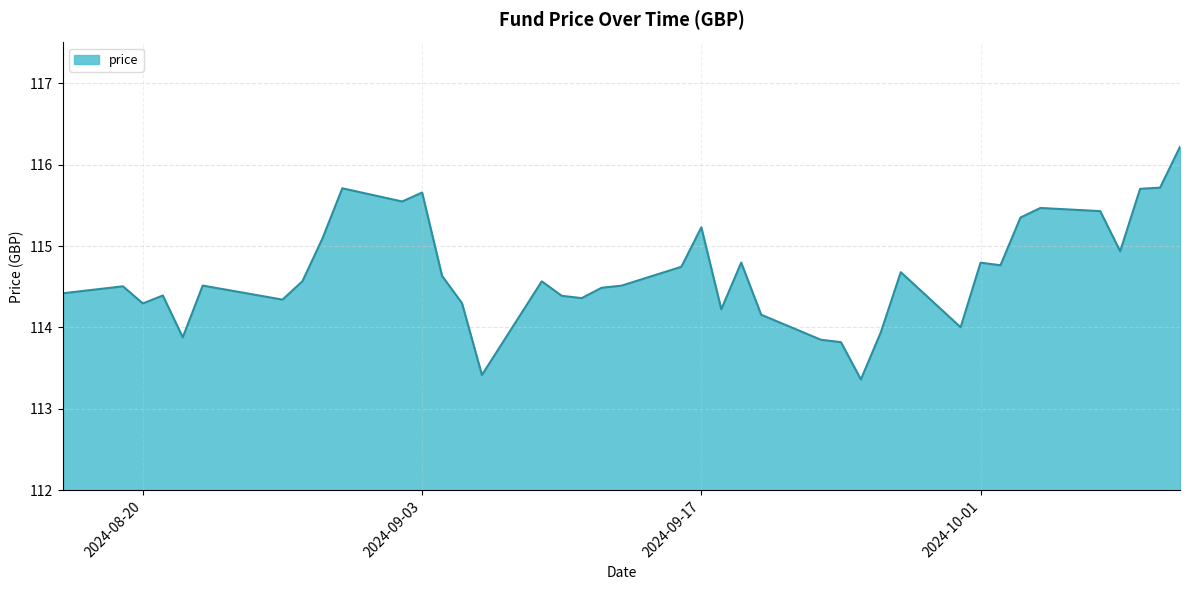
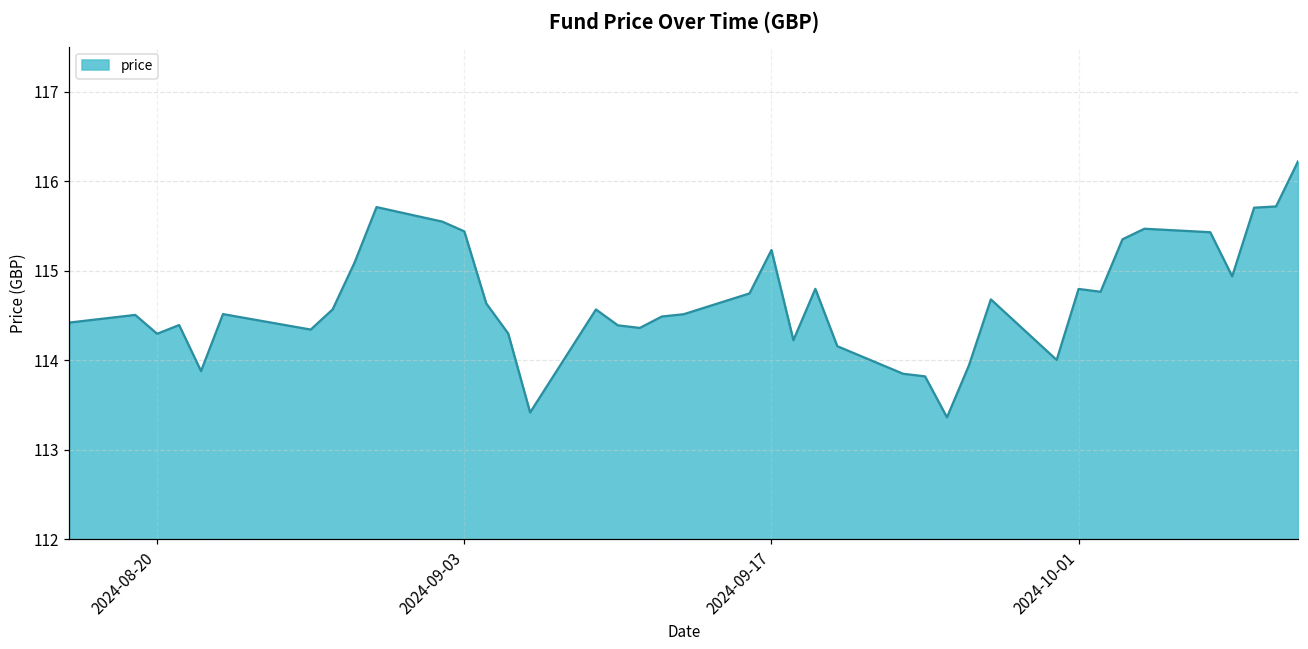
  {
    "2024-08-20": 114.3,
-   "2024-09-03": 115.7,
+   "2024-09-03": 115.4,
    "2024-09-17": 115.2,
    "2024-10-01": 114.8
  }
